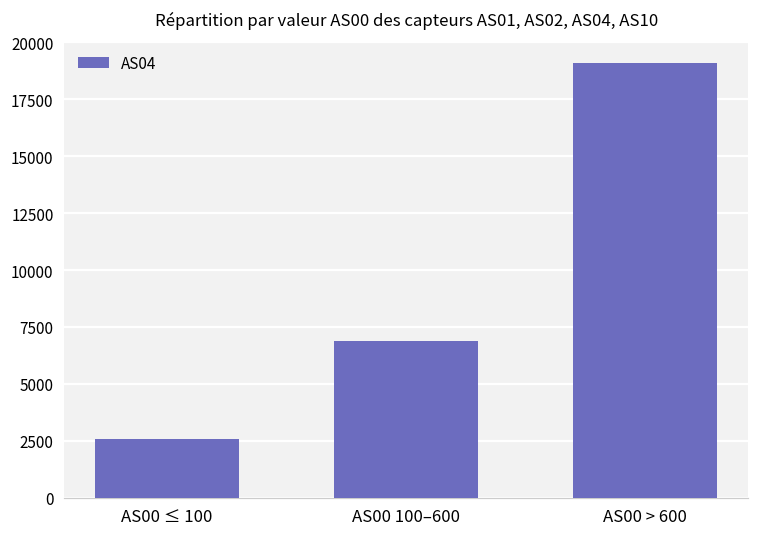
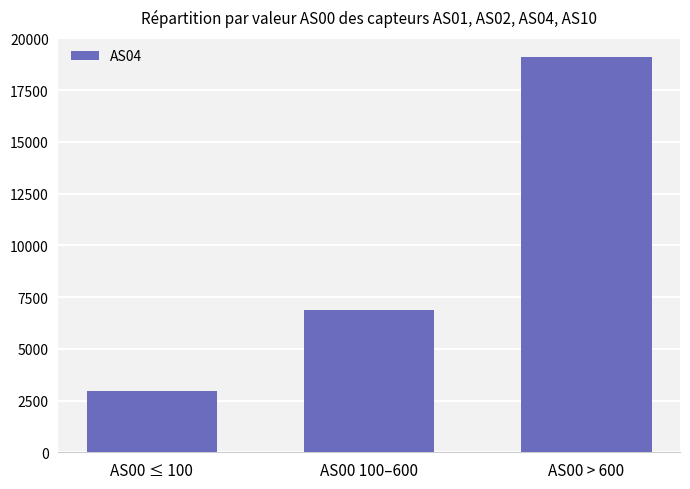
  {
-   "AS00 ≤ 100": 2600,
+   "AS00 ≤ 100": 3000,
    "AS00 100–600": 6900,
    "AS00 > 600": 19100
  }
